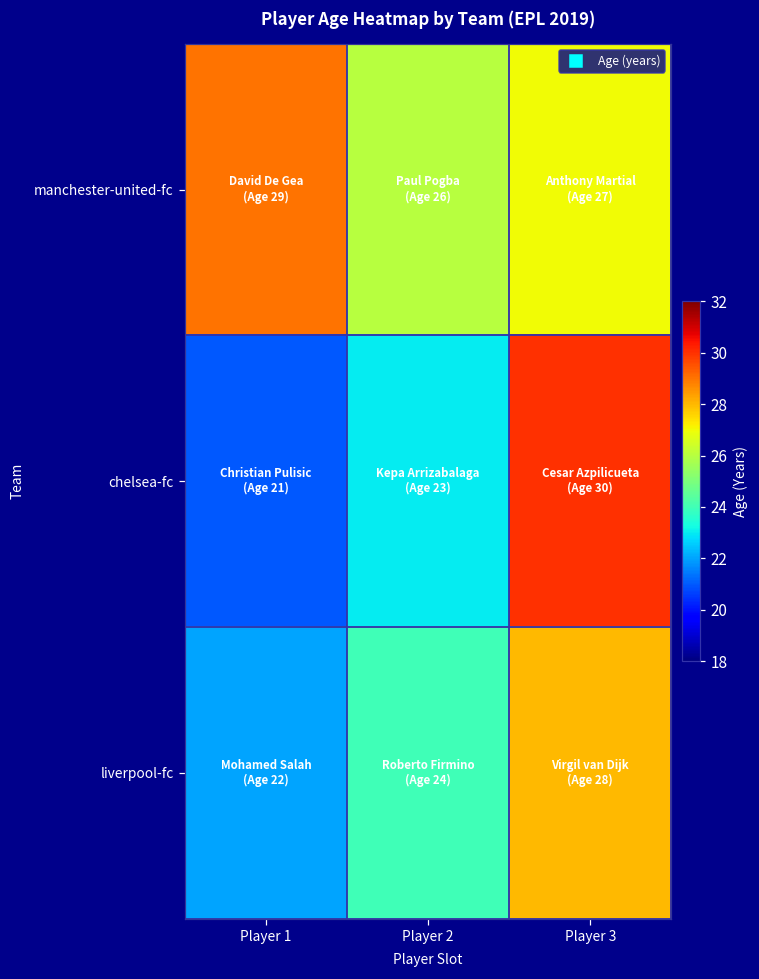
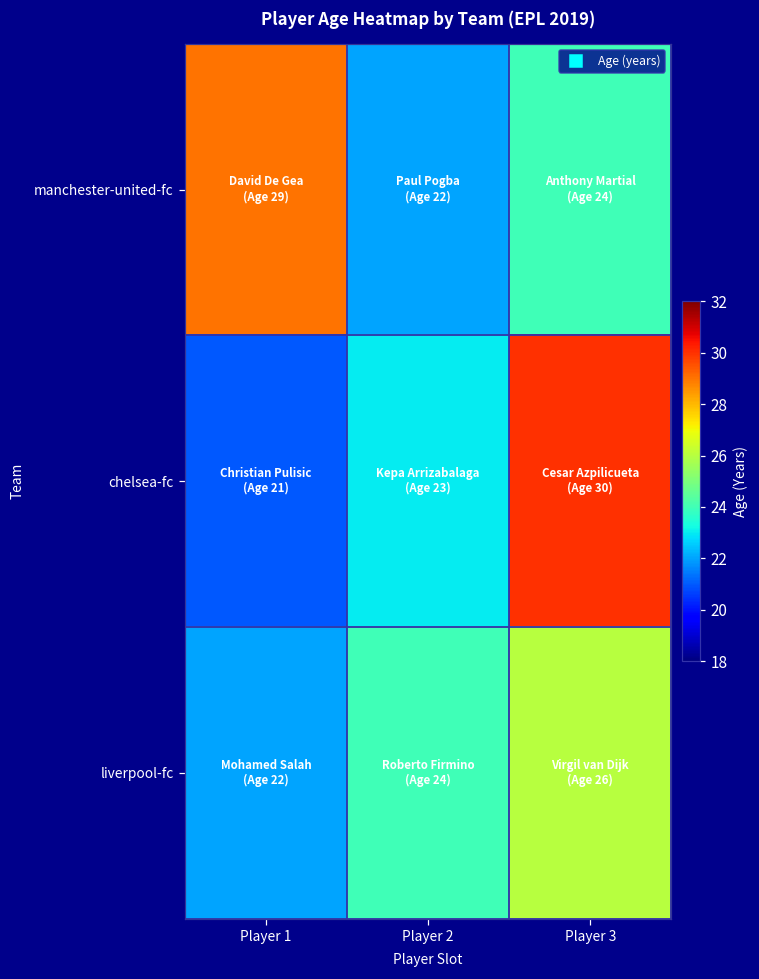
  {
    "manchester-united-fc": {
-     "Player 2": 26,
-     "Player 3": 27
+     "Player 2": 22,
+     "Player 3": 24
    },
    "liverpool-fc": {
-     "Player 3": 28
+     "Player 3": 26
    }
  }
